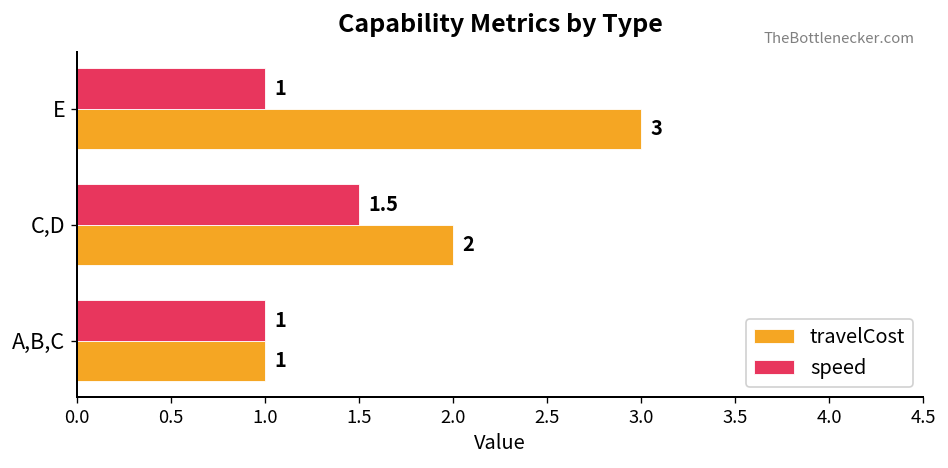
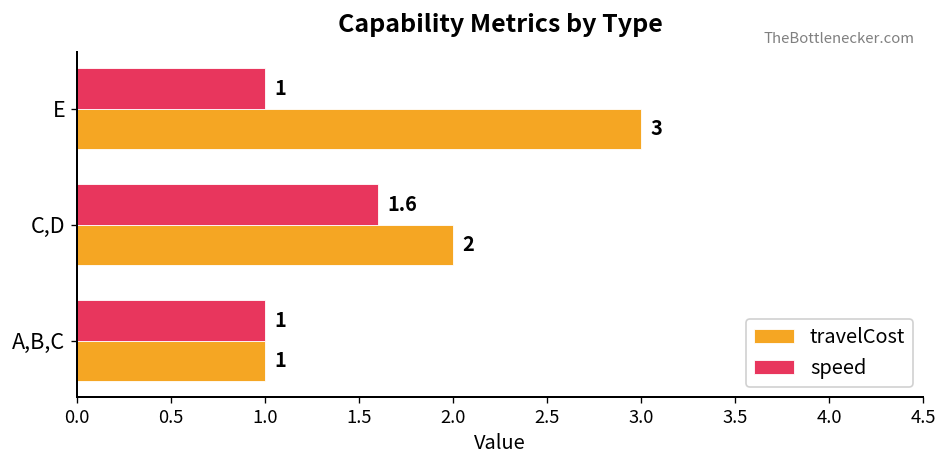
  {
    "travelCost": {
      "E": 3,
      "C,D": 2,
      "A,B,C": 1
    },
    "speed": {
      "E": 1,
-     "C,D": 1.5,
+     "C,D": 1.6,
      "A,B,C": 1
    }
  }
